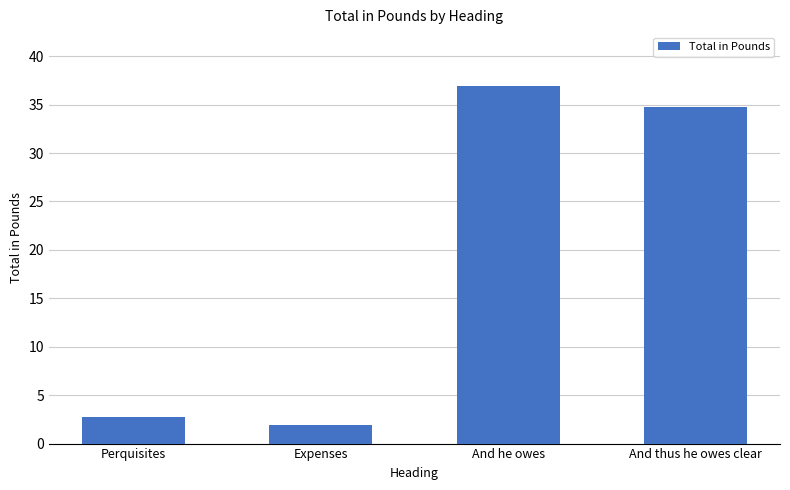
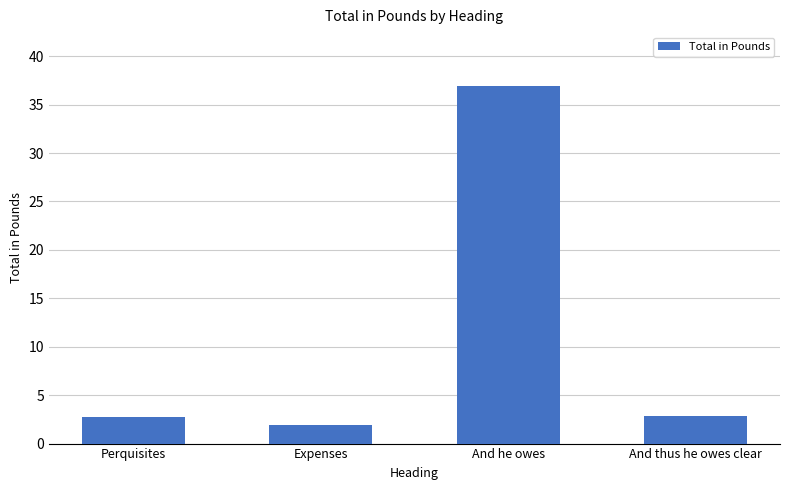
  {
    "Perquisites": 3,
    "Expenses": 2,
    "And he owes": 37,
-   "And thus he owes clear": 35
+   "And thus he owes clear": 3
  }
